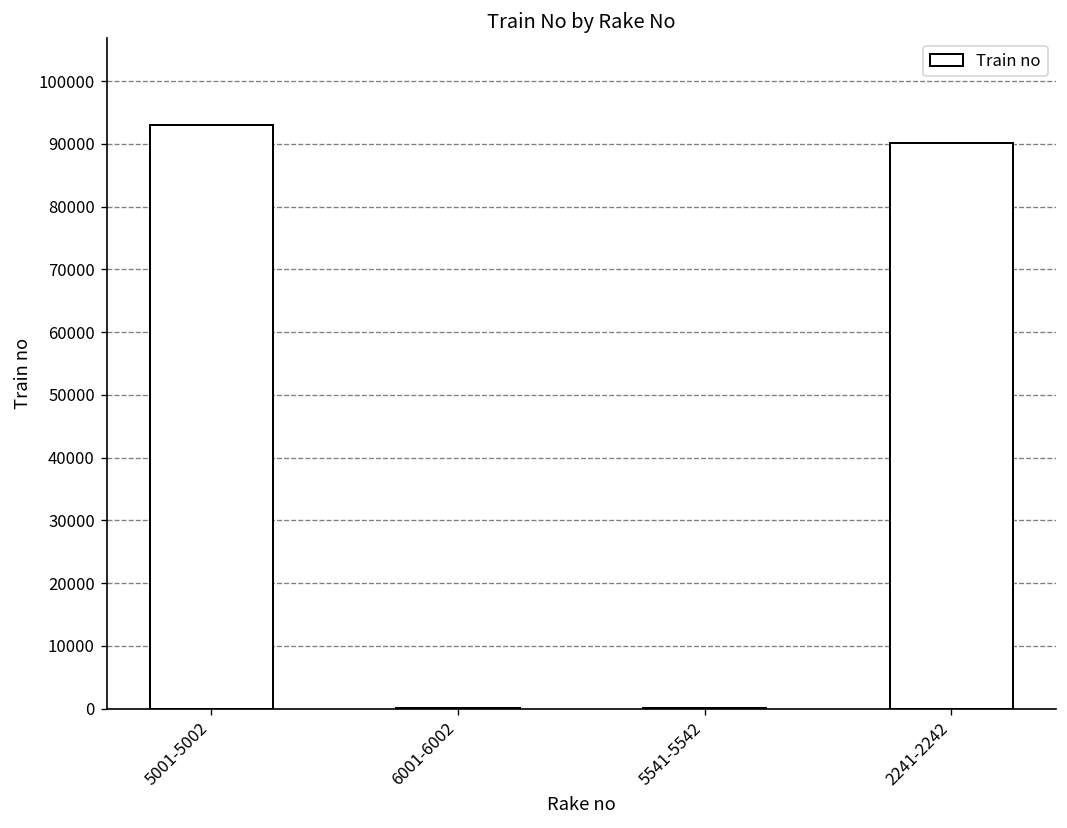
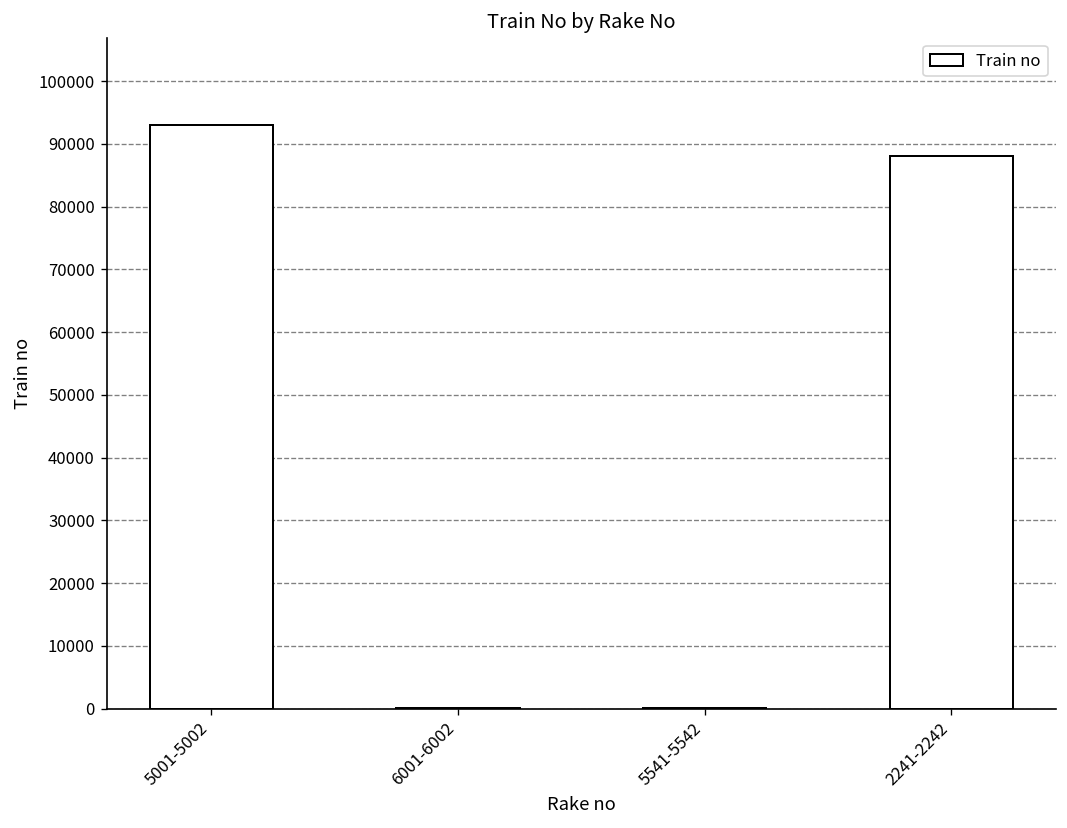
  {
    "5001-5002": 93000,
-   "2241-2242": 90000
+   "2241-2242": 88000
  }
